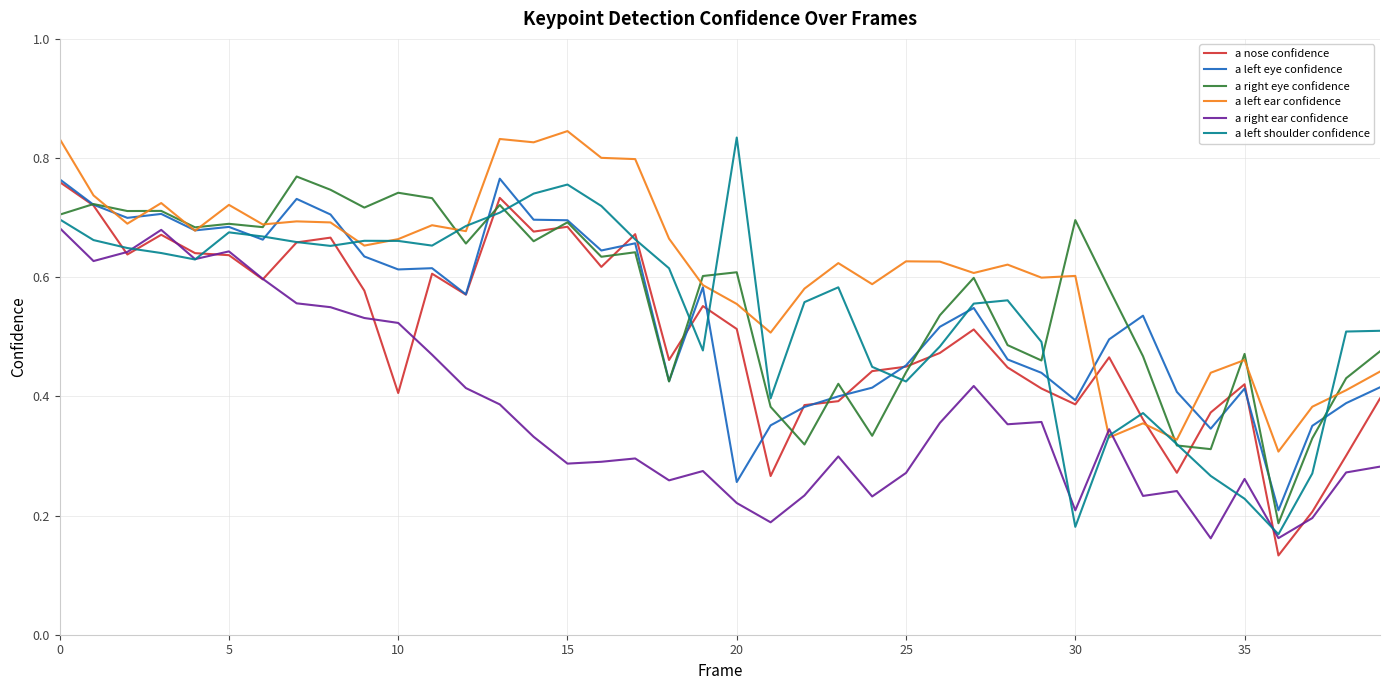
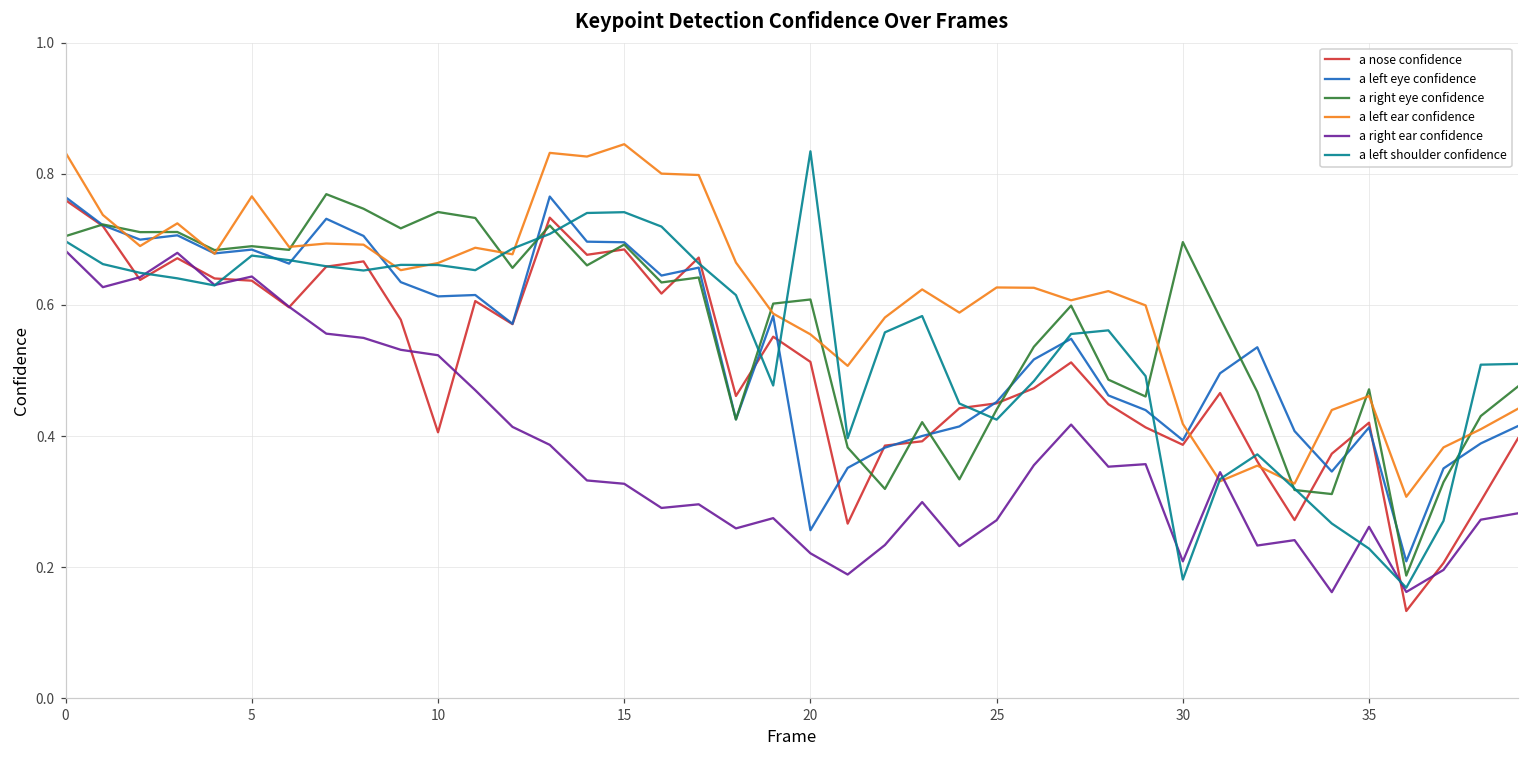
  {
    "a nose confidence": {
      "0": 0.76,
      "5": 0.64,
      "10": 0.41,
      "15": 0.68,
      "20": 0.51,
      "30": 0.39,
      "35": 0.42
    },
    "a left eye confidence": {
      "0": 0.76,
      "5": 0.68,
      "10": 0.61,
      "20": 0.26,
      "30": 0.39,
      "35": 0.41
    },
    "a right eye confidence": {
      "0": 0.70,
      "5": 0.69,
      "10": 0.74,
      "20": 0.61,
      "25": 0.44,
      "30": 0.70,
      "35": 0.47
    },
    "a left ear confidence": {
      "0": 0.83,
-     "5": 0.72,
+     "5": 0.77,
      "15": 0.85,
      "20": 0.56,
      "25": 0.63,
-     "30": 0.60,
+     "30": 0.42,
      "35": 0.46
    },
    "a right ear confidence": {
      "0": 0.68,
      "5": 0.64,
      "10": 0.52,
-     "15": 0.29,
+     "15": 0.33,
      "20": 0.22,
      "25": 0.27,
      "30": 0.21,
      "35": 0.26
    },
    "a left shoulder confidence": {
      "0": 0.70,
      "5": 0.68,
-     "15": 0.76,
+     "15": 0.74,
      "20": 0.83,
      "25": 0.43,
      "30": 0.18,
      "35": 0.23
    }
  }
